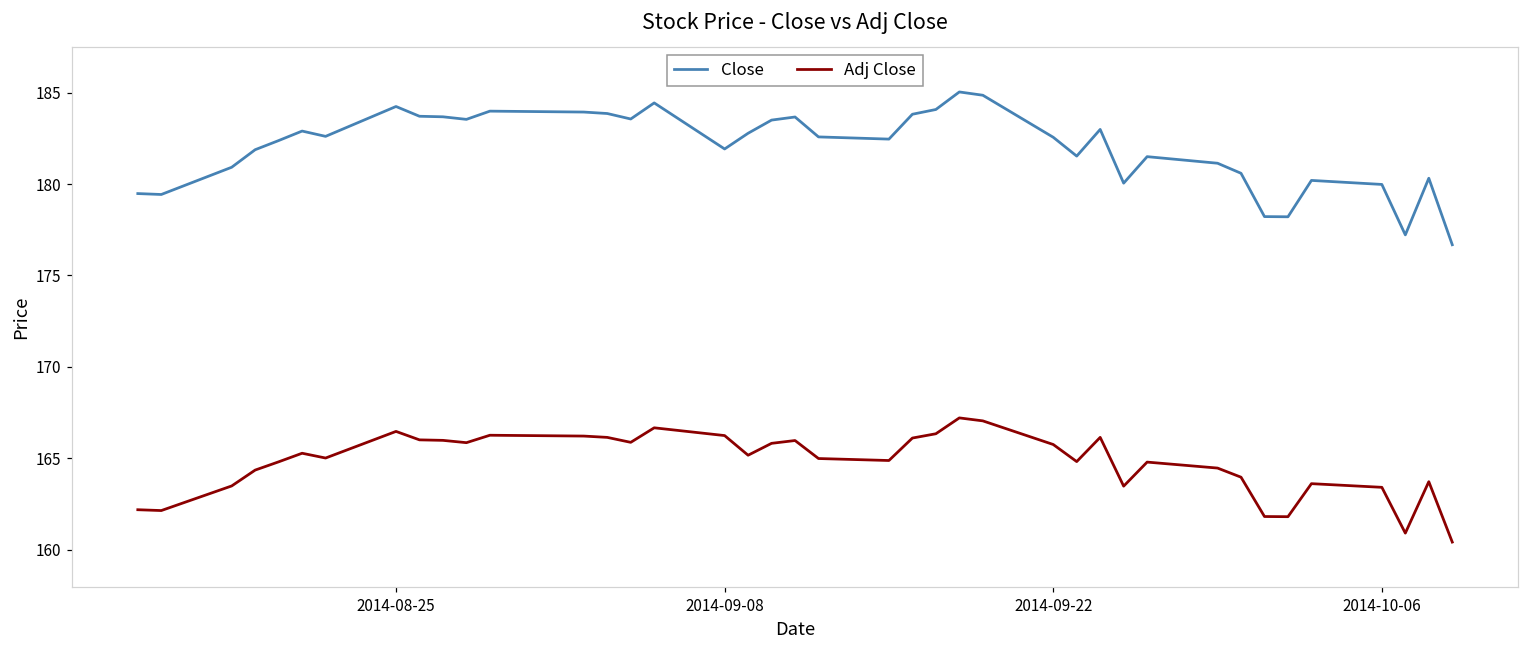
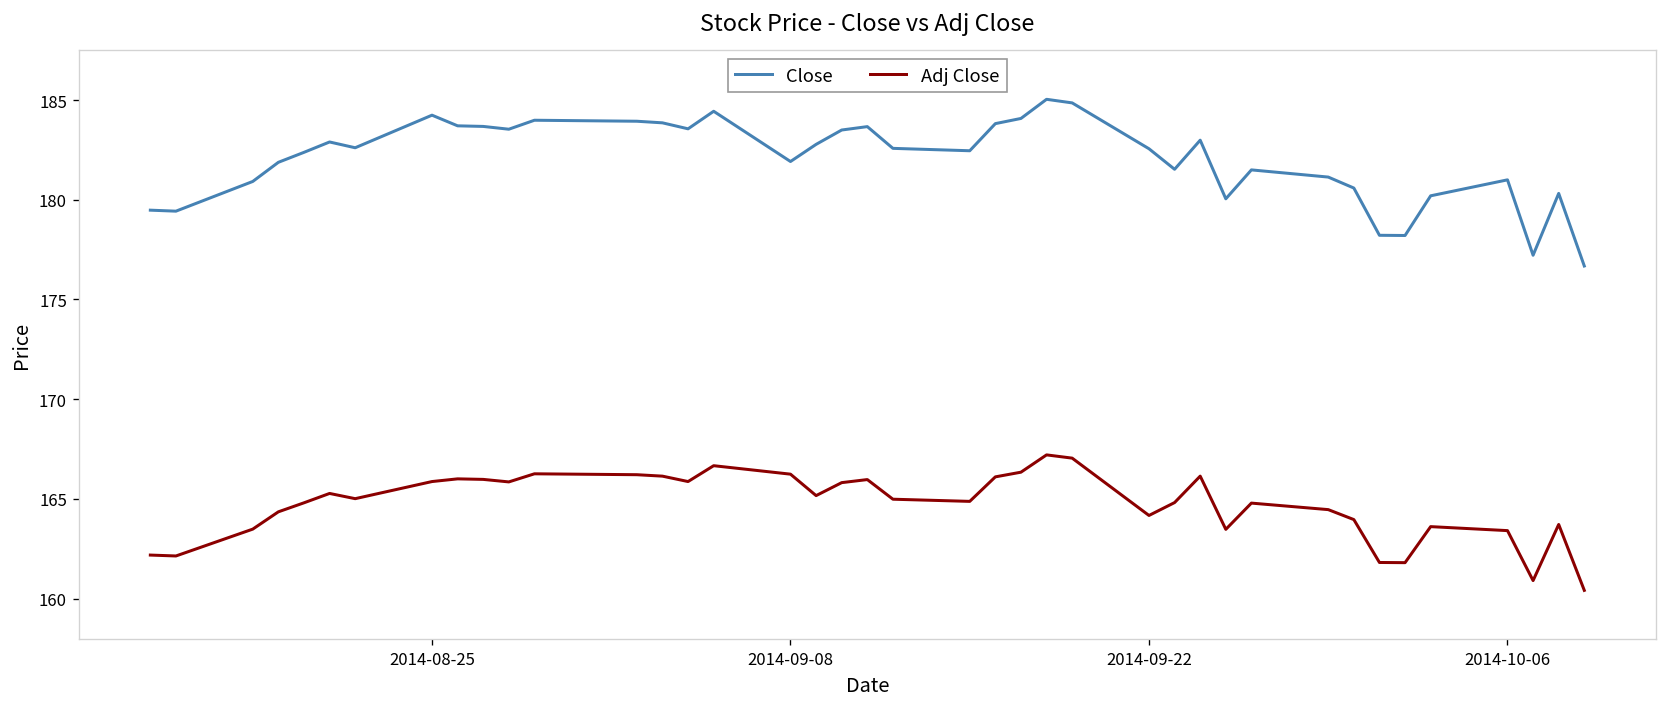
  {
    "Close": {
      "2014-08-25": 184.2,
      "2014-09-08": 181.9,
      "2014-09-22": 182.6,
-     "2014-10-06": 180.0
+     "2014-10-06": 181.0
    },
    "Adj Close": {
-     "2014-08-25": 166.5,
+     "2014-08-25": 165.9,
      "2014-09-08": 166.2,
-     "2014-09-22": 165.8,
+     "2014-09-22": 164.2,
      "2014-10-06": 163.4
    }
  }
